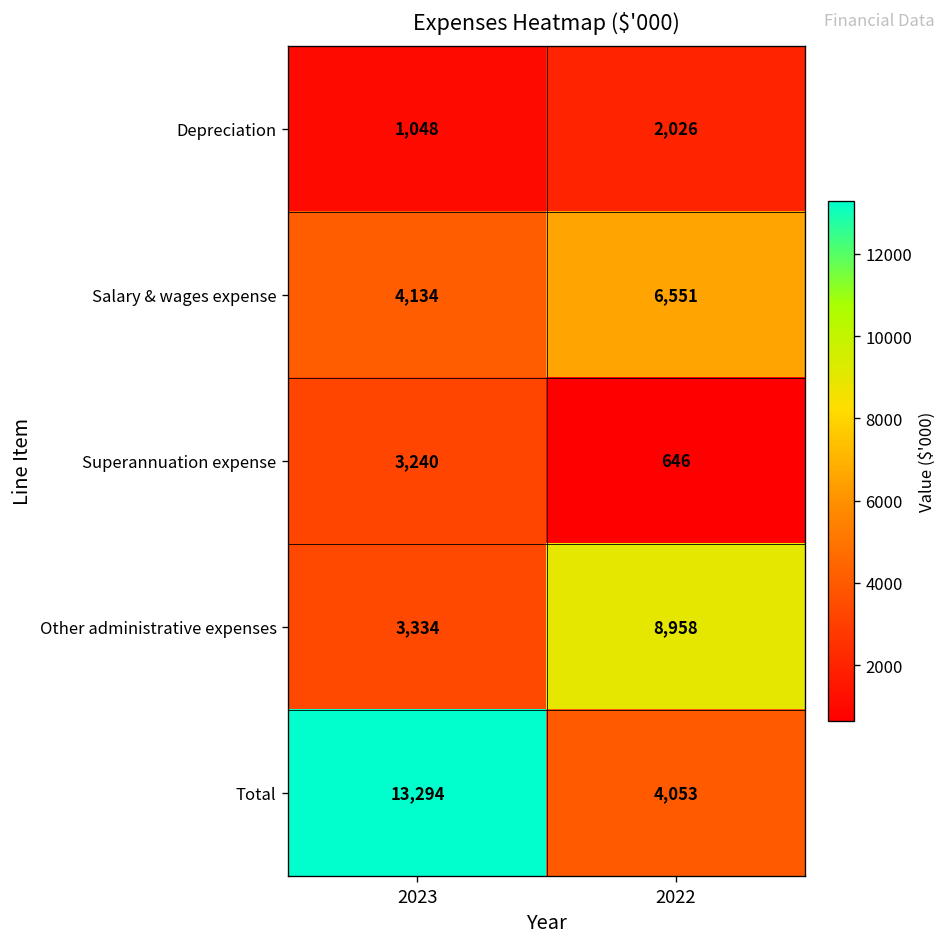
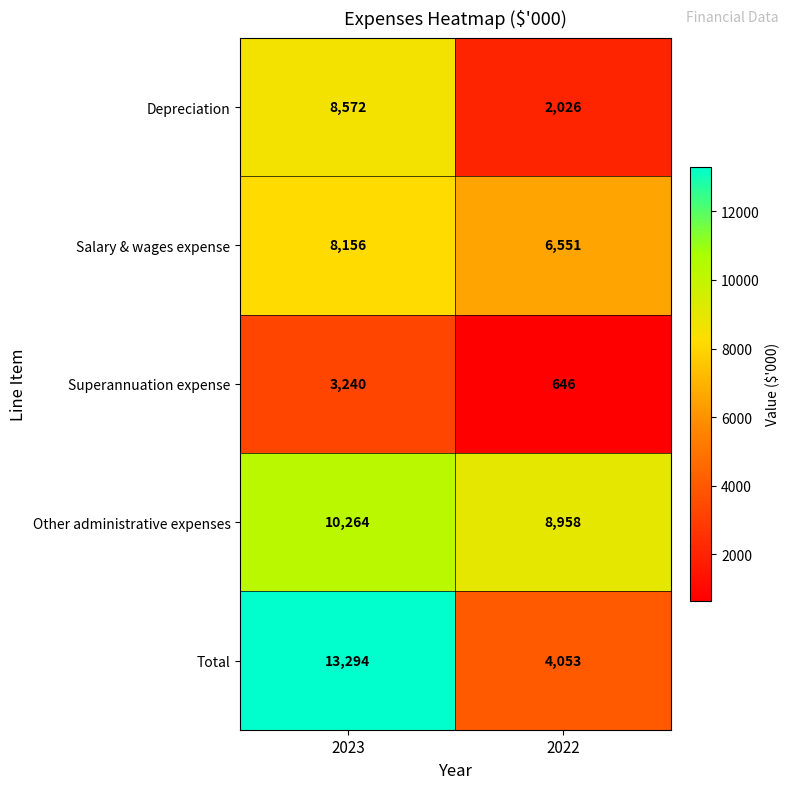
  {
    "Depreciation": {
-     "2023": "1,048",
+     "2023": "8,572",
      "2022": "2,026"
    },
    "Salary & wages expense": {
-     "2023": "4,134",
+     "2023": "8,156",
      "2022": "6,551"
    },
    "Superannuation expense": {
      "2023": "3,240",
      "2022": "646"
    },
    "Other administrative expenses": {
-     "2023": "3,334",
+     "2023": "10,264",
      "2022": "8,958"
    },
    "Total": {
      "2023": "13,294",
      "2022": "4,053"
    }
  }
